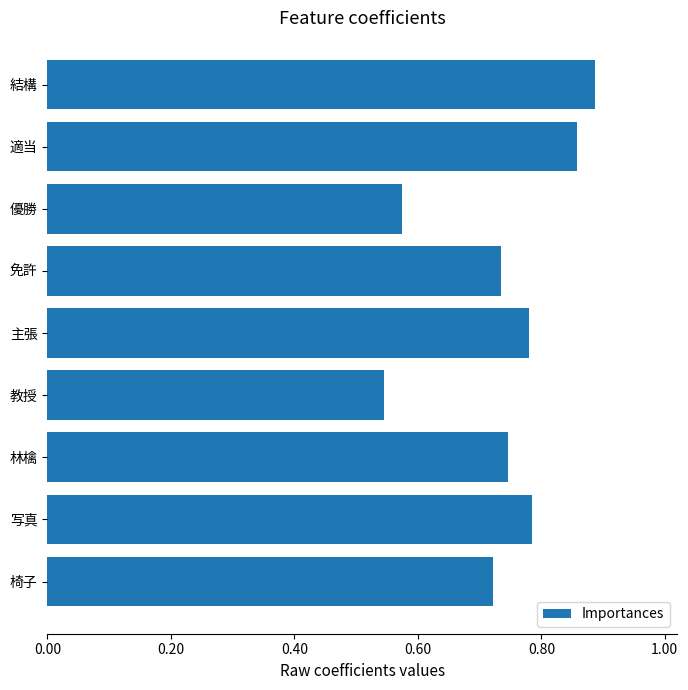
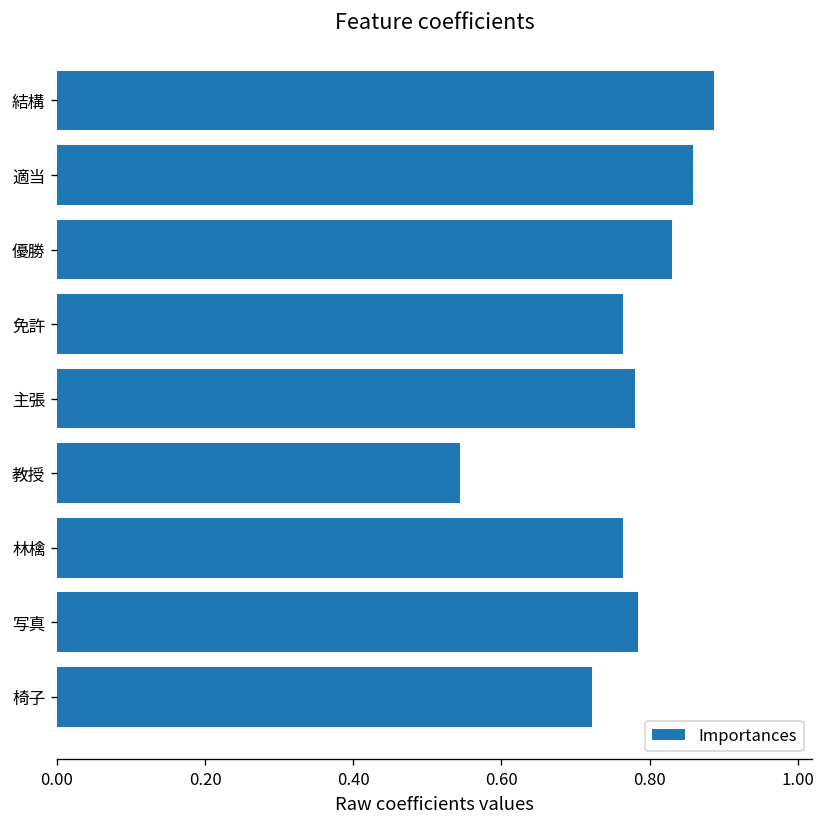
  {
    "結構": 0.89,
    "適当": 0.86,
-   "優勝": 0.57,
-   "免許": 0.73,
+   "優勝": 0.83,
+   "免許": 0.76,
    "主張": 0.78,
    "教授": 0.54,
-   "林檎": 0.75,
+   "林檎": 0.76,
    "写真": 0.78,
    "椅子": 0.72
  }
